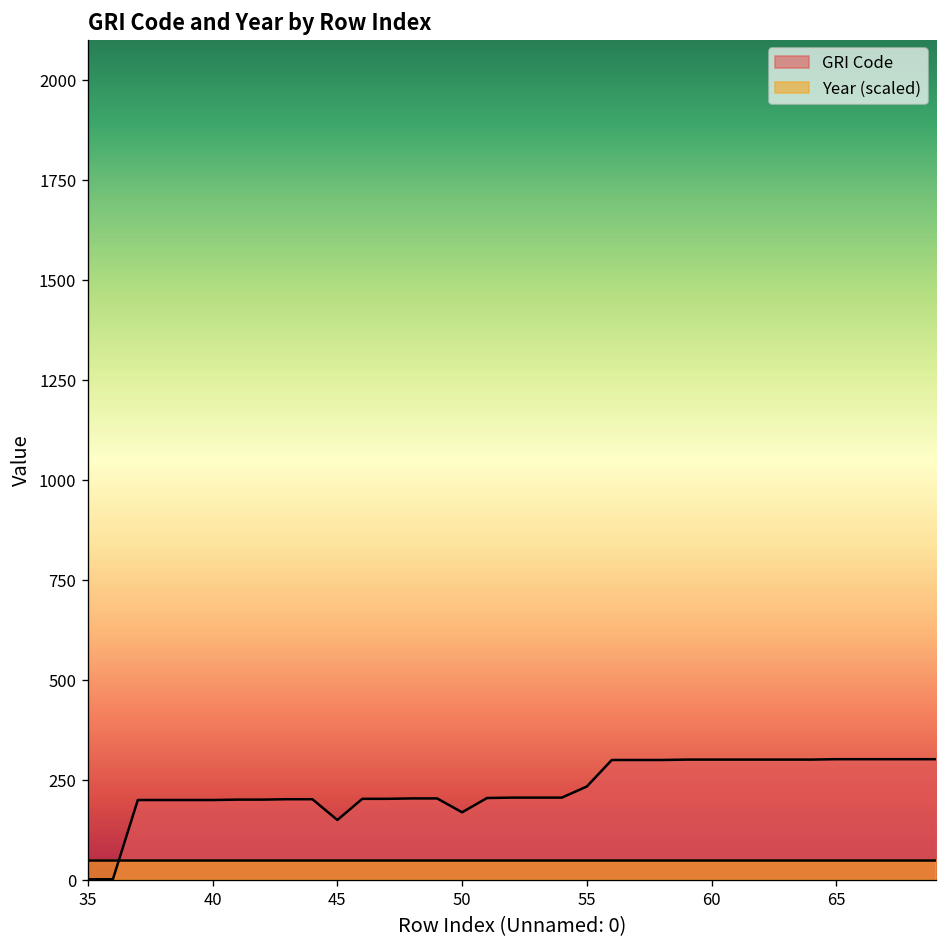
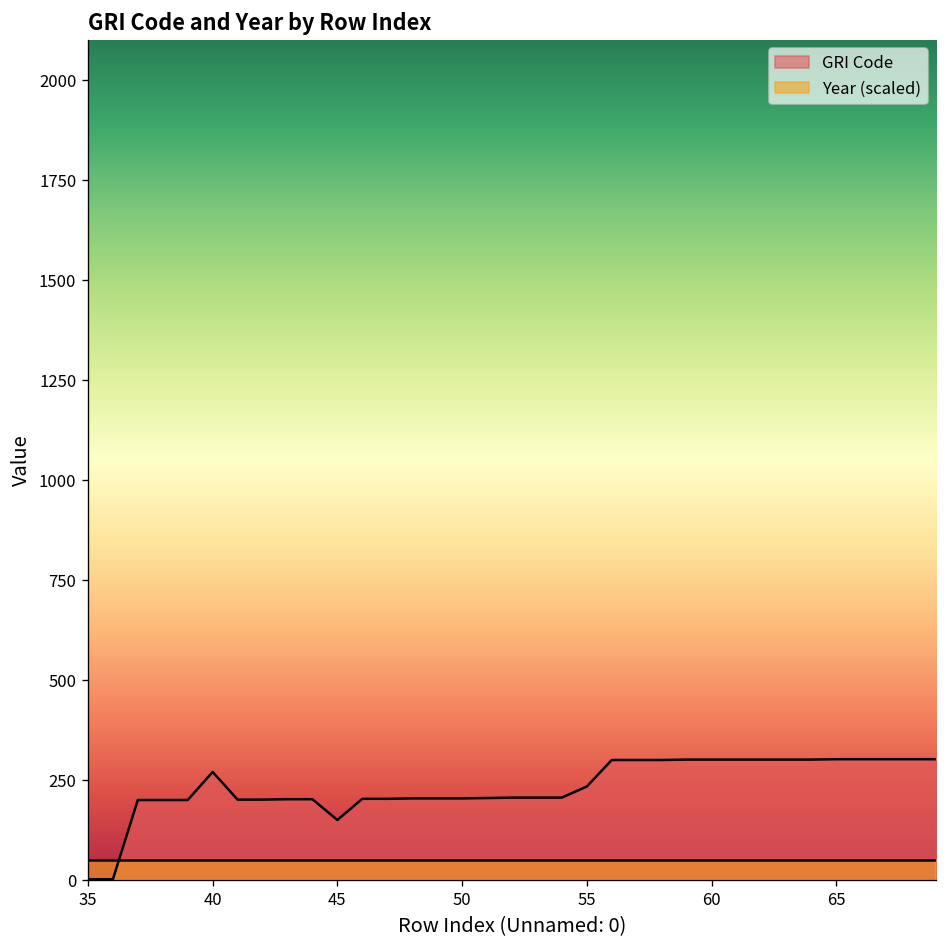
  {
    "GRI Code": {
      "35": 0,
-     "40": 200,
+     "40": 270,
      "45": 150,
-     "50": 170,
+     "50": 210,
      "55": 230,
      "60": 300,
      "65": 300
    },
    "Year (scaled)": {
      "35": 50,
      "40": 50,
      "45": 50,
      "50": 50,
      "55": 50,
      "60": 50,
      "65": 50
    }
  }
